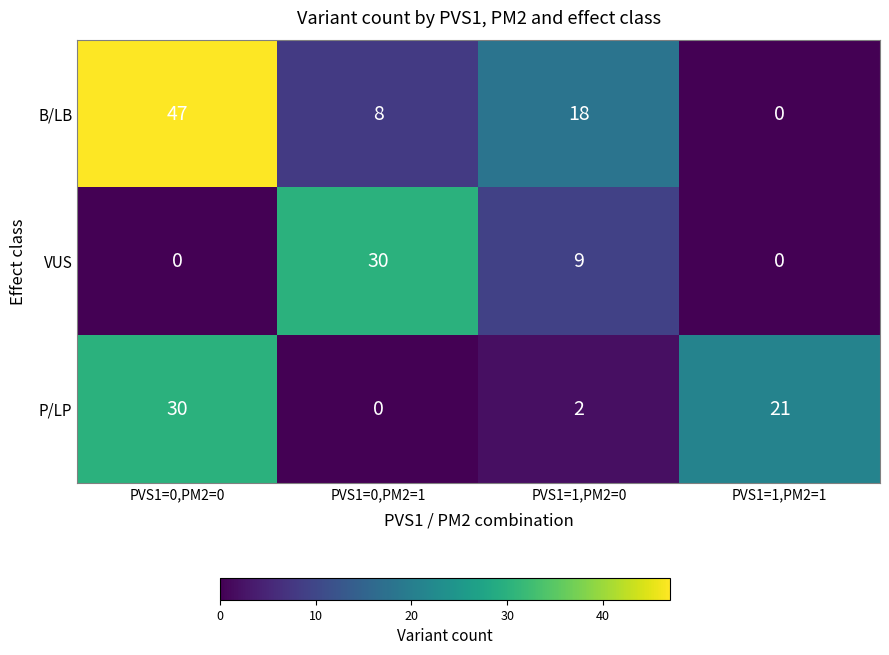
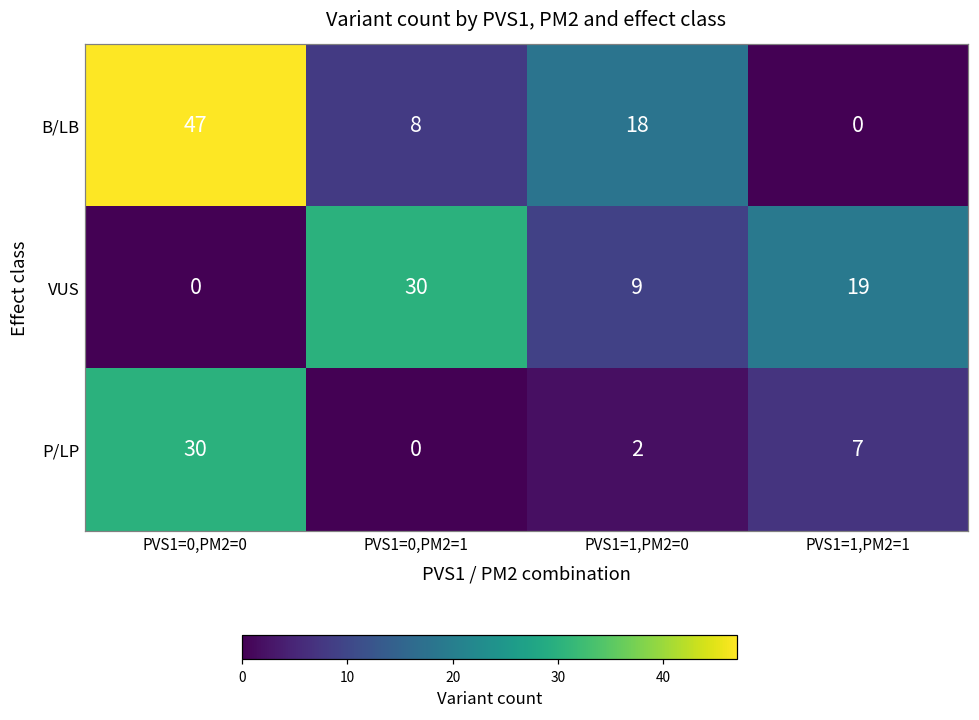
  {
    "B/LB": {
      "PVS1=0,PM2=0": 47,
      "PVS1=0,PM2=1": 8,
      "PVS1=1,PM2=0": 18,
      "PVS1=1,PM2=1": 0
    },
    "VUS": {
      "PVS1=0,PM2=0": 0,
      "PVS1=0,PM2=1": 30,
      "PVS1=1,PM2=0": 9,
-     "PVS1=1,PM2=1": 0
+     "PVS1=1,PM2=1": 19
    },
    "P/LP": {
      "PVS1=0,PM2=0": 30,
      "PVS1=0,PM2=1": 0,
      "PVS1=1,PM2=0": 2,
-     "PVS1=1,PM2=1": 21
+     "PVS1=1,PM2=1": 7
    }
  }
